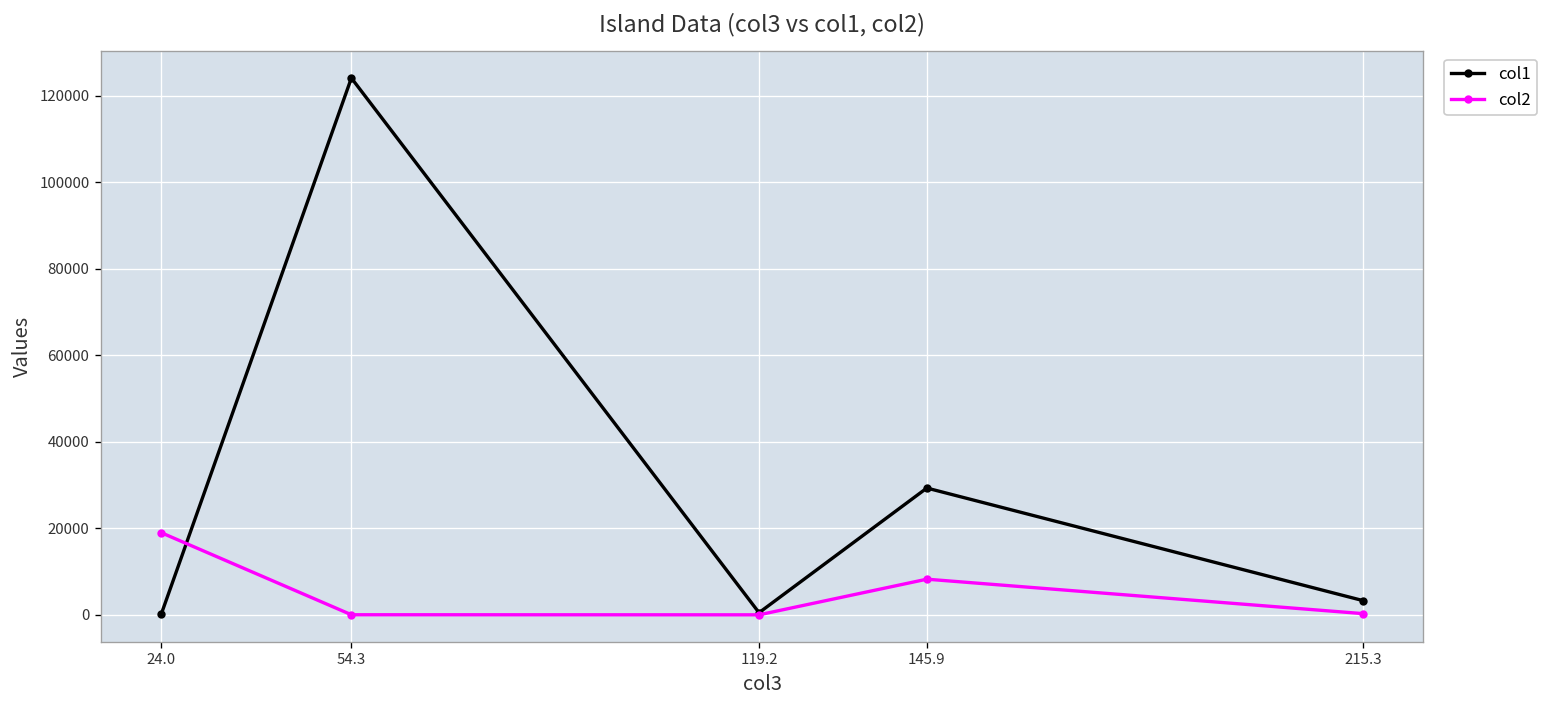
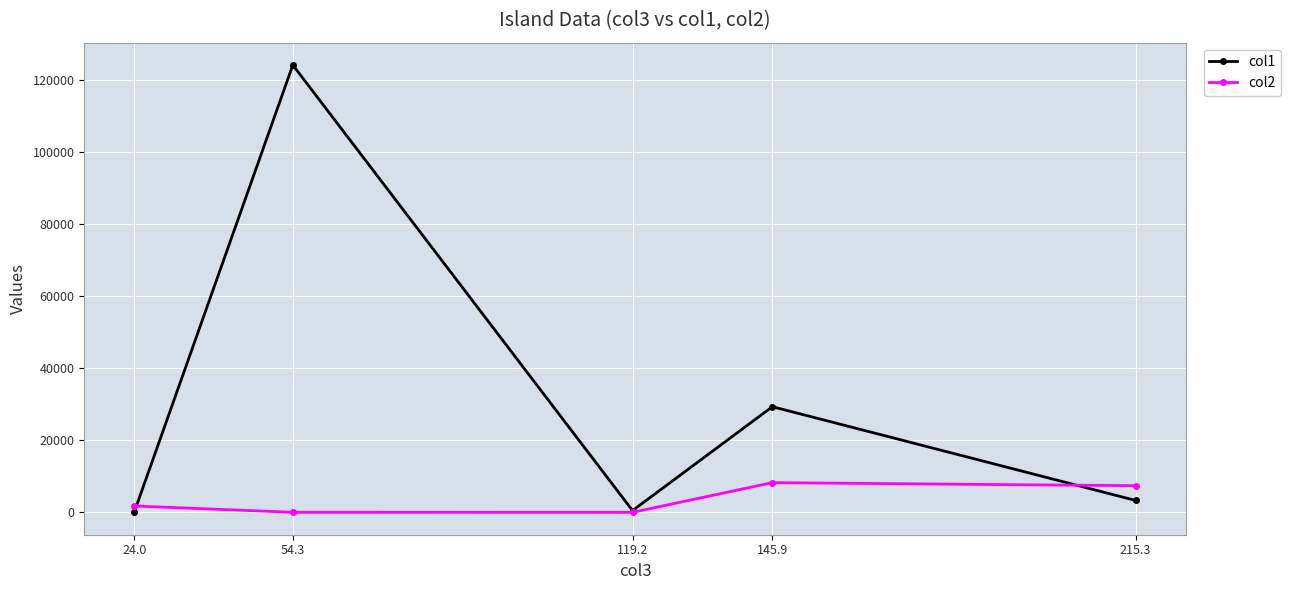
  {
    "col1": {
      "24.0": 0,
      "54.3": 124000,
      "145.9": 29000,
      "215.3": 3000
    },
    "col2": {
-     "24.0": 19000,
+     "24.0": 2000,
      "54.3": 0,
      "145.9": 8000,
-     "215.3": 0
+     "215.3": 7000
    }
  }
